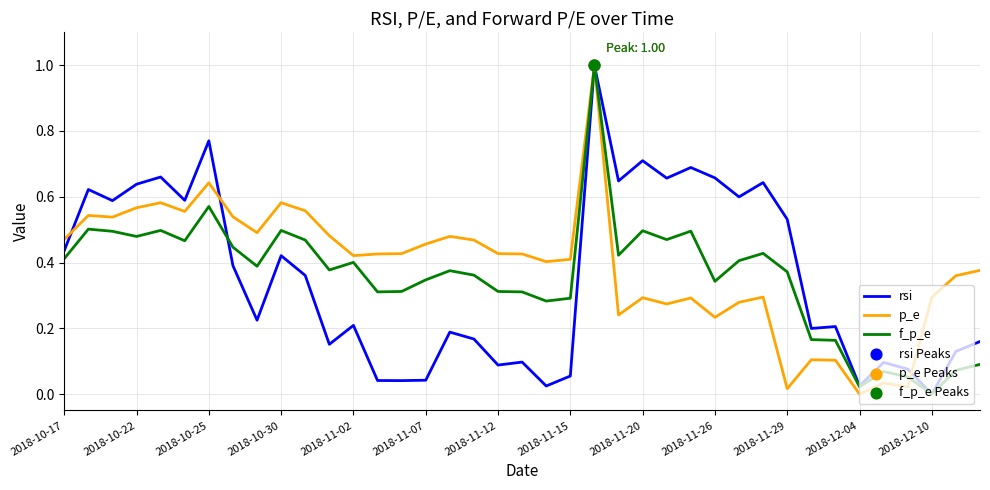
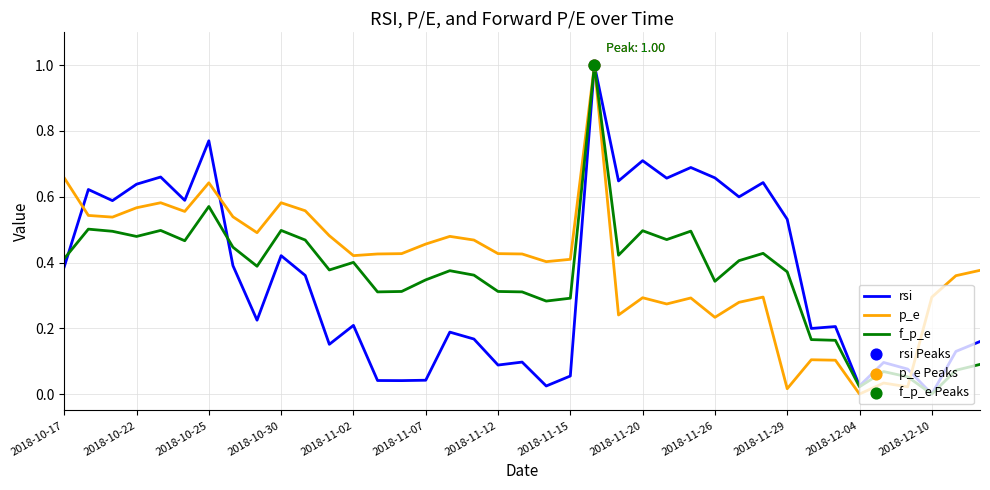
  {
    "rsi": {
-     "2018-10-17": 0.44,
+     "2018-10-17": 0.39,
      "2018-10-22": 0.64,
      "2018-10-25": 0.77,
      "2018-10-30": 0.42,
      "2018-11-02": 0.21,
      "2018-11-07": 0.04,
      "2018-11-12": 0.09,
      "2018-11-15": 0.05,
      "2018-11-20": 0.71,
      "2018-11-26": 0.66,
      "2018-11-29": 0.53
    },
    "p_e": {
-     "2018-10-17": 0.47,
+     "2018-10-17": 0.66,
      "2018-10-22": 0.57,
      "2018-10-25": 0.64,
      "2018-10-30": 0.58,
      "2018-11-02": 0.42,
      "2018-11-07": 0.46,
      "2018-11-12": 0.43,
      "2018-11-15": 0.41,
      "2018-11-20": 0.29,
      "2018-11-26": 0.23,
      "2018-11-29": 0.02
    }
  }
